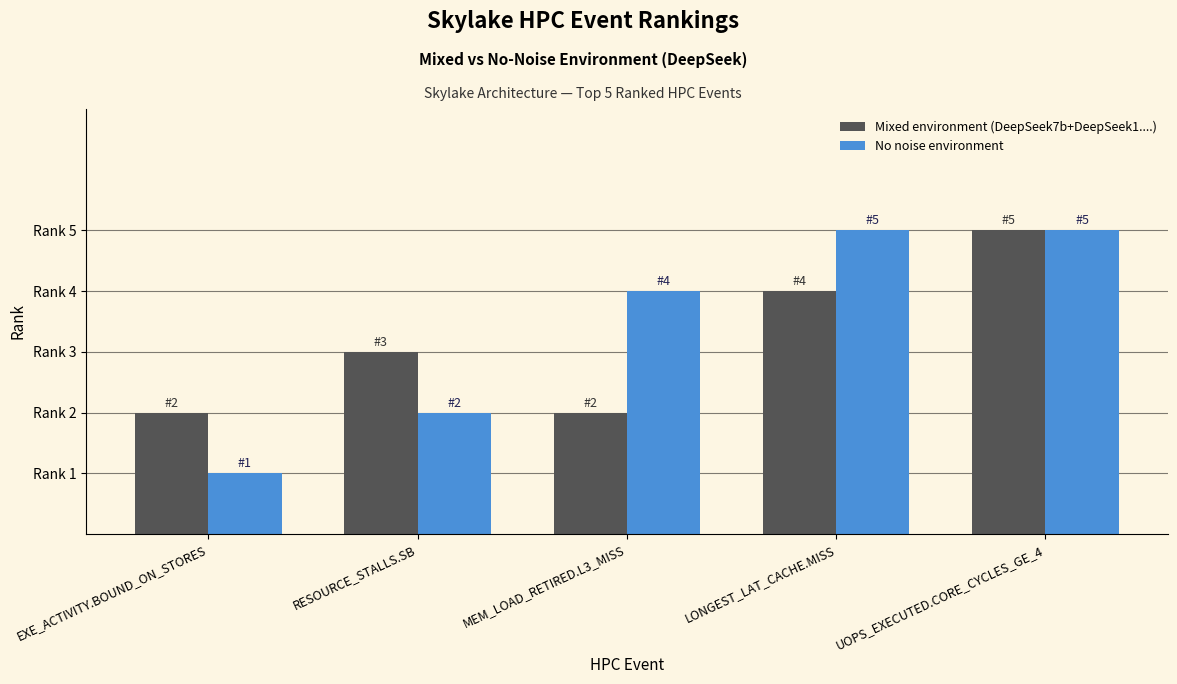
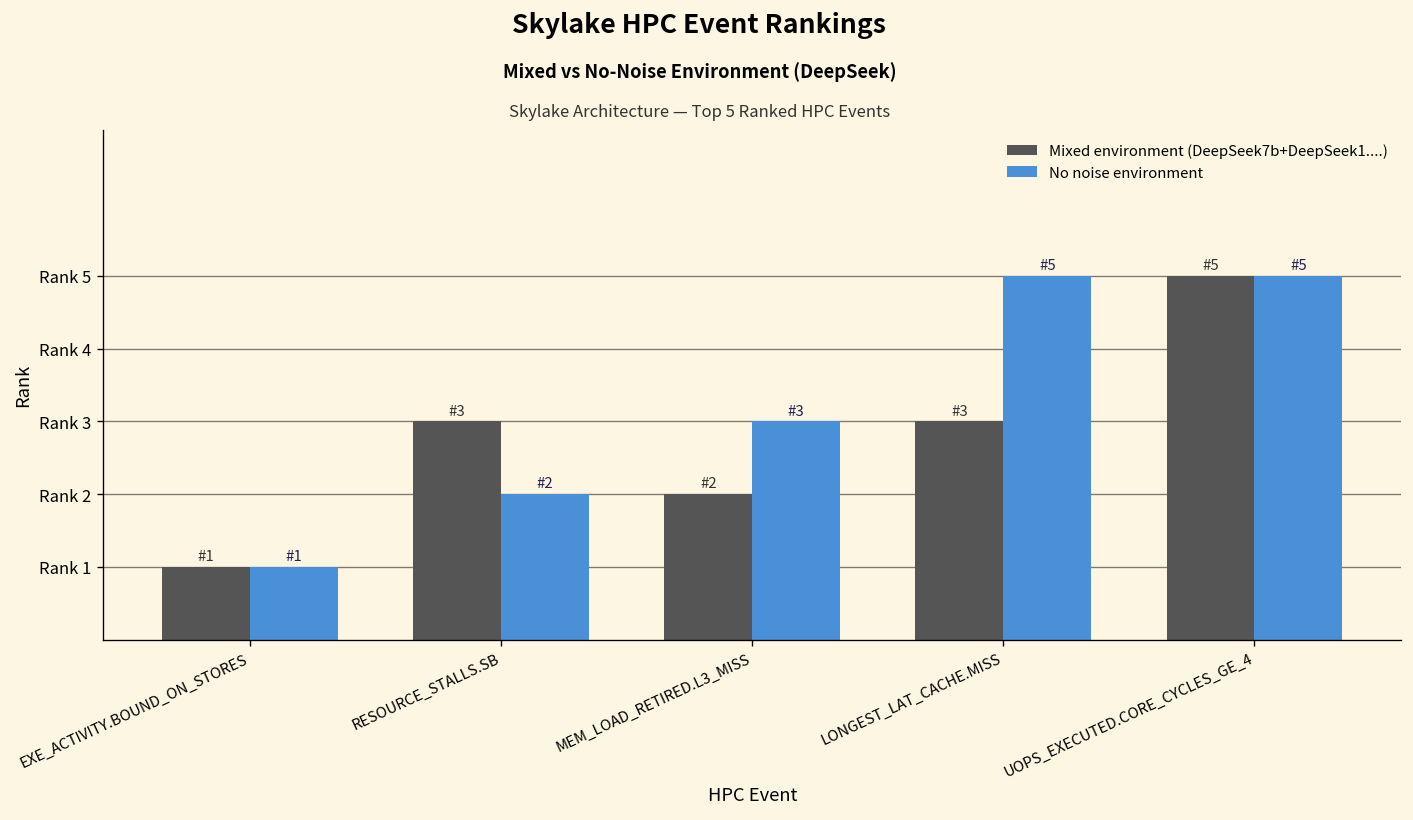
  {
    "Mixed environment (DeepSeek7b+DeepSeek1....)": {
-     "EXE_ACTIVITY.BOUND_ON_STORES": 2,
+     "EXE_ACTIVITY.BOUND_ON_STORES": 1,
      "RESOURCE_STALLS.SB": 3,
      "MEM_LOAD_RETIRED.L3_MISS": 2,
-     "LONGEST_LAT_CACHE.MISS": 4,
+     "LONGEST_LAT_CACHE.MISS": 3,
      "UOPS_EXECUTED.CORE_CYCLES_GE_4": 5
    },
    "No noise environment": {
      "EXE_ACTIVITY.BOUND_ON_STORES": 1,
      "RESOURCE_STALLS.SB": 2,
-     "MEM_LOAD_RETIRED.L3_MISS": 4,
+     "MEM_LOAD_RETIRED.L3_MISS": 3,
      "LONGEST_LAT_CACHE.MISS": 5,
      "UOPS_EXECUTED.CORE_CYCLES_GE_4": 5
    }
  }
